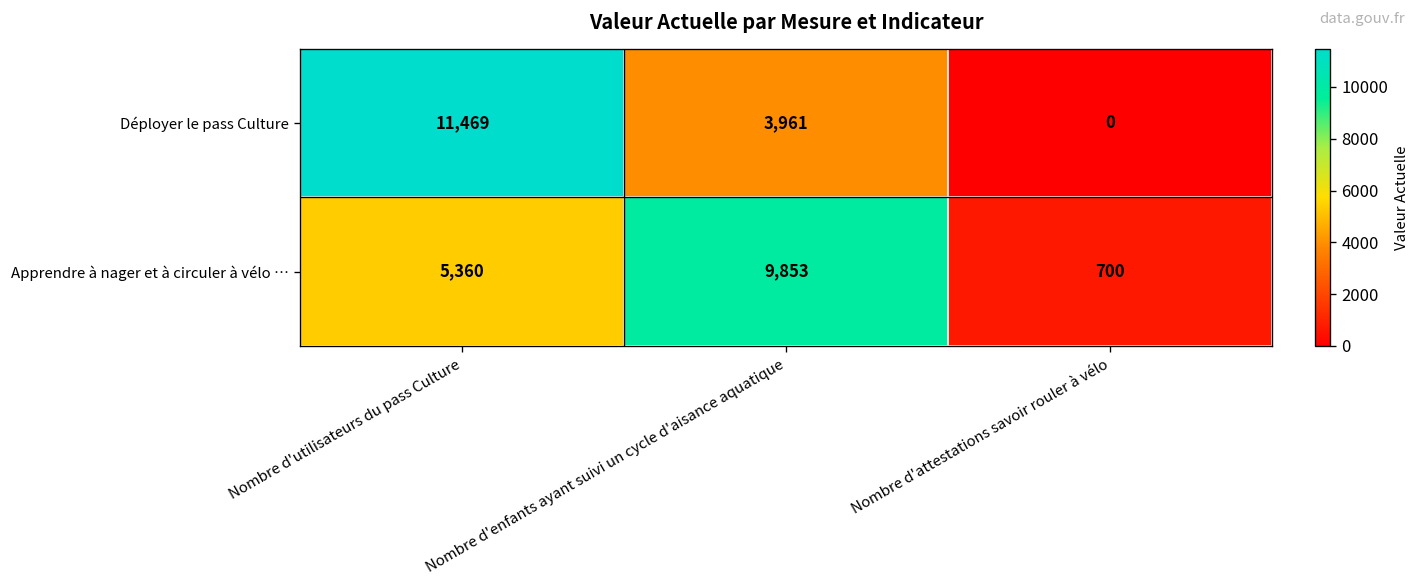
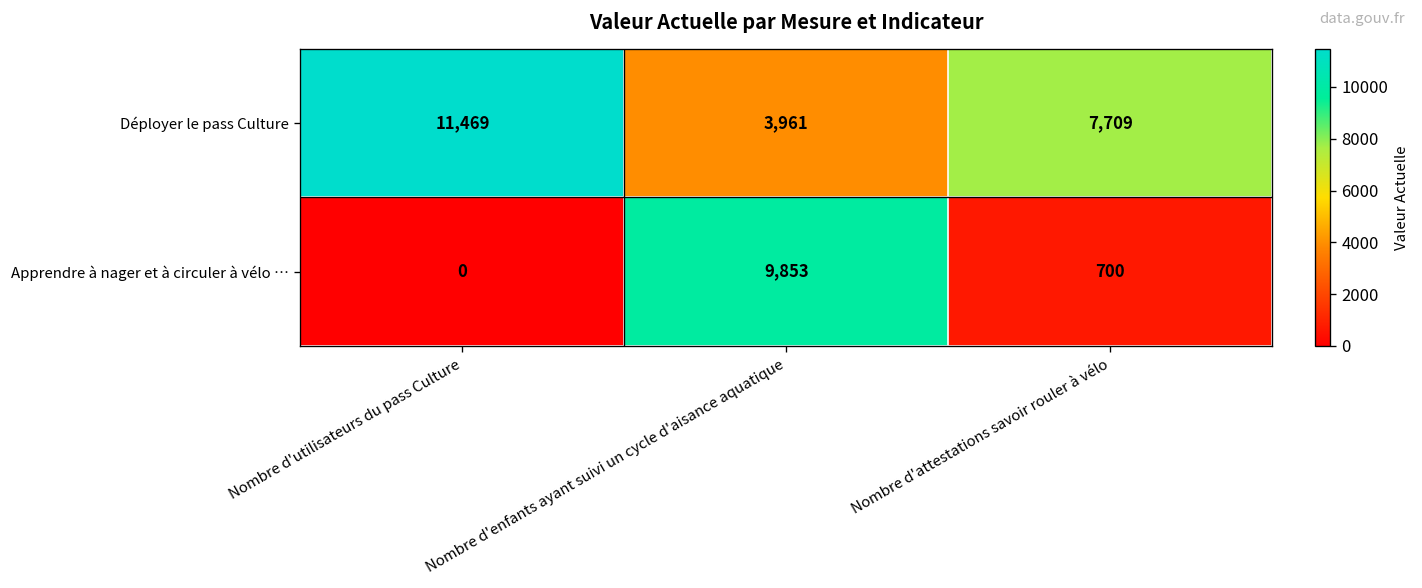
  {
    "Déployer le pass Culture": {
      "Nombre d'utilisateurs du pass Culture": "11,469",
      "Nombre d'enfants ayant suivi un cycle d'aisance aquatique": "3,961",
-     "Nombre d'attestations savoir rouler à vélo": "0"
+     "Nombre d'attestations savoir rouler à vélo": "7,709"
    },
    "Apprendre à nager et à circuler à vélo …": {
-     "Nombre d'utilisateurs du pass Culture": "5,360",
+     "Nombre d'utilisateurs du pass Culture": "0",
      "Nombre d'enfants ayant suivi un cycle d'aisance aquatique": "9,853",
      "Nombre d'attestations savoir rouler à vélo": "700"
    }
  }
